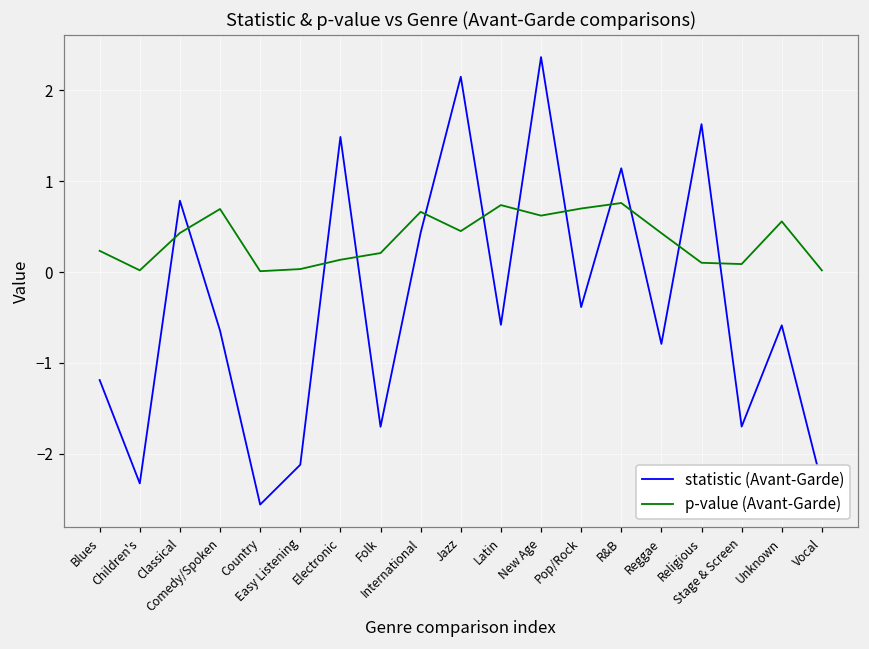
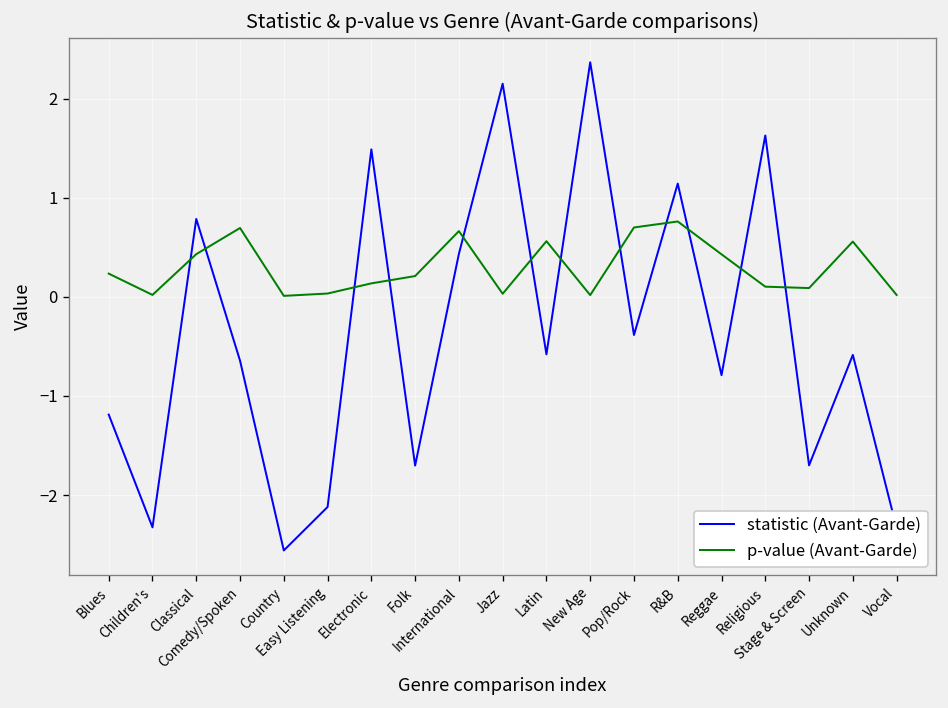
  {
    "statistic (Avant-Garde)": {
      "Blues": -1.2,
      "Children's": -2.3,
      "Classical": 0.8,
      "Comedy/Spoken": -0.6,
      "Country": -2.6,
      "Easy Listening": -2.1,
      "Electronic": 1.5,
      "Folk": -1.7,
      "International": 0.4,
      "Jazz": 2.2,
      "Latin": -0.6,
      "New Age": 2.4,
      "Pop/Rock": -0.4,
      "R&B": 1.1,
      "Reggae": -0.8,
      "Religious": 1.6,
      "Stage & Screen": -1.7,
      "Unknown": -0.6
    },
    "p-value (Avant-Garde)": {
      "Blues": 0.2,
      "Children's": 0.0,
      "Classical": 0.4,
      "Comedy/Spoken": 0.7,
      "Country": 0.0,
      "Easy Listening": 0.0,
      "Electronic": 0.1,
      "Folk": 0.2,
      "International": 0.7,
-     "Jazz": 0.5,
-     "Latin": 0.7,
-     "New Age": 0.6,
+     "Jazz": 0.0,
+     "Latin": 0.6,
+     "New Age": 0.0,
      "Pop/Rock": 0.7,
      "R&B": 0.8,
      "Reggae": 0.4,
      "Religious": 0.1,
      "Stage & Screen": 0.1,
      "Unknown": 0.6,
      "Vocal": 0.0
    }
  }
